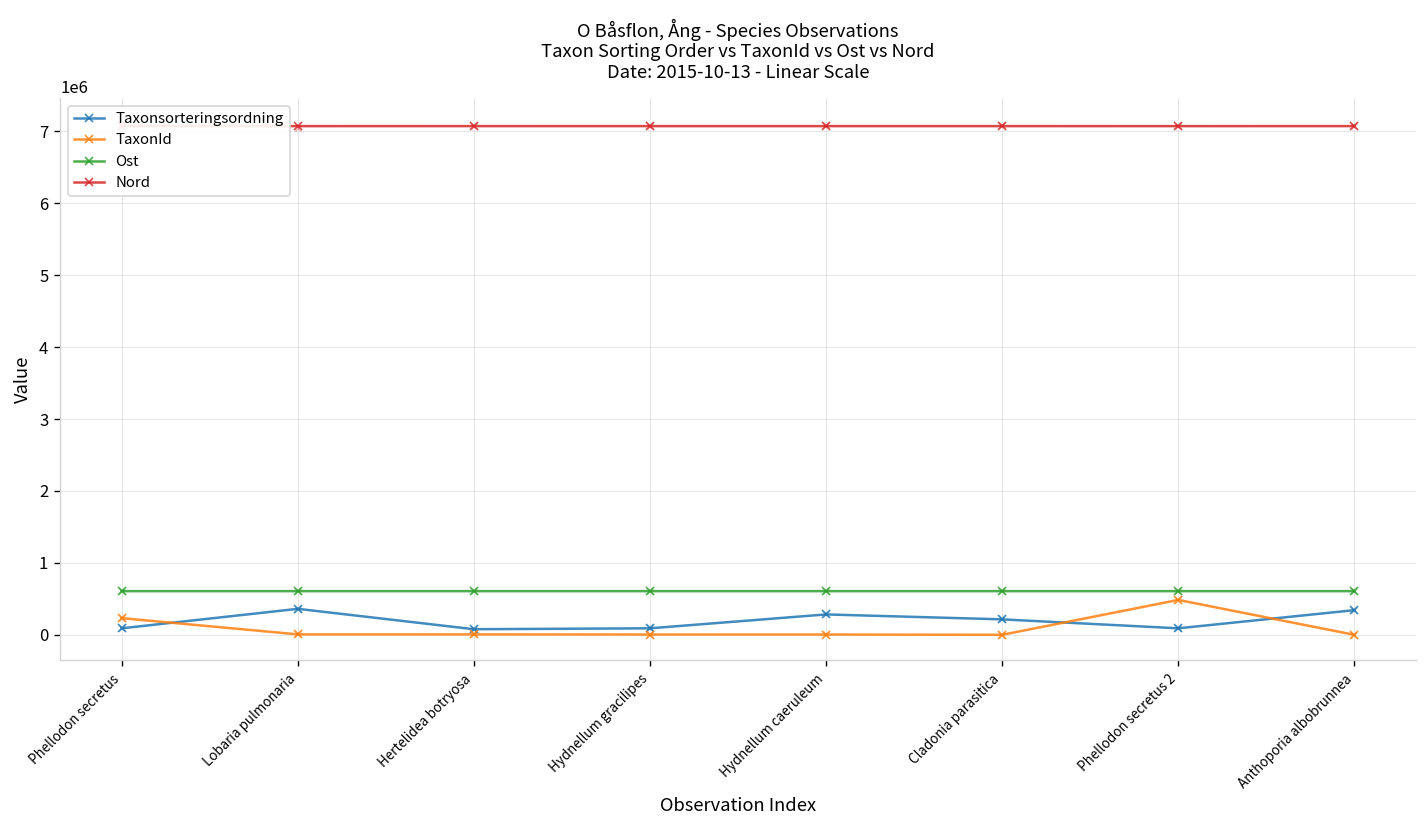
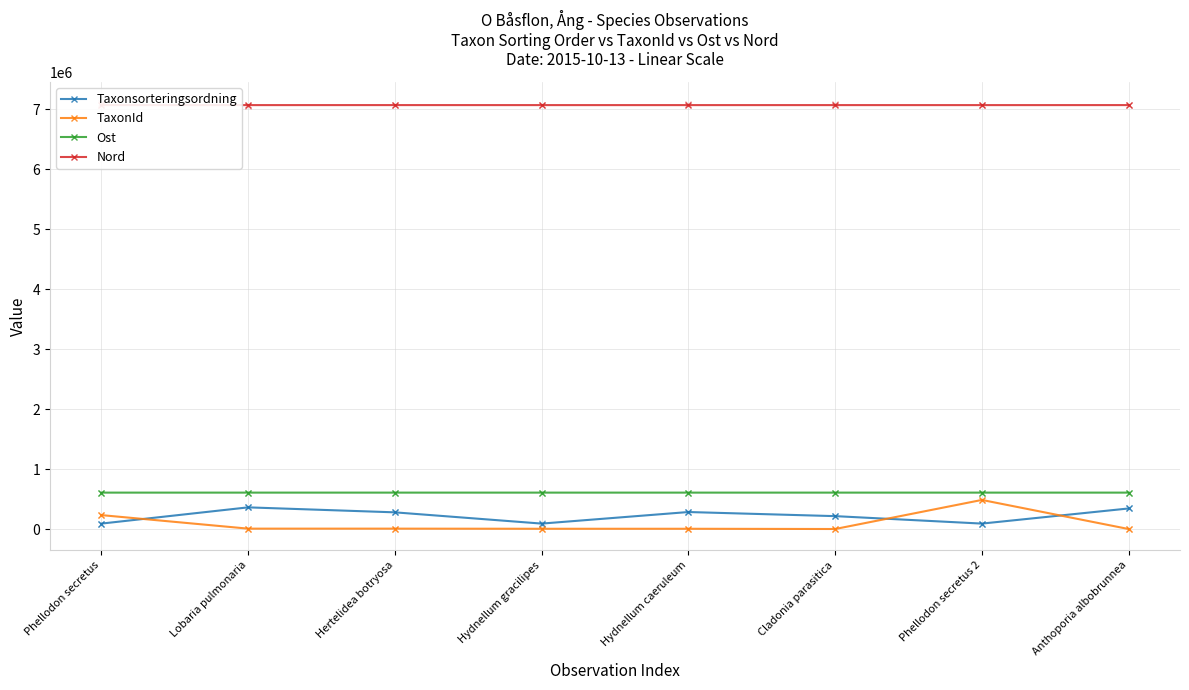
  {
    "Taxonsorteringsordning": {
      "Phellodon secretus": 100000,
      "Lobaria pulmonaria": 400000,
-     "Hertelidea botryosa": 100000,
+     "Hertelidea botryosa": 300000,
      "Hydnellum gracilipes": 100000,
      "Hydnellum caeruleum": 300000,
      "Cladonia parasitica": 200000,
      "Phellodon secretus 2": 100000,
      "Anthoporia albobrunnea": 300000
    },
    "TaxonId": {
      "Phellodon secretus": 200000,
      "Lobaria pulmonaria": 0,
      "Hertelidea botryosa": 0,
      "Hydnellum gracilipes": 0,
      "Hydnellum caeruleum": 0,
      "Cladonia parasitica": 0,
      "Phellodon secretus 2": 500000,
      "Anthoporia albobrunnea": 0
    }
  }
